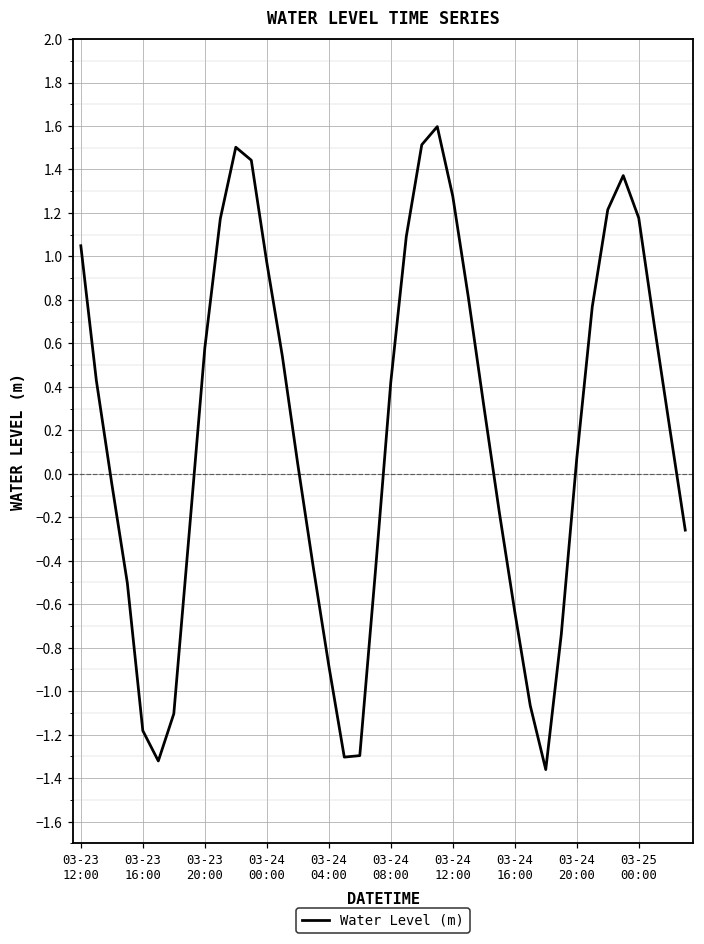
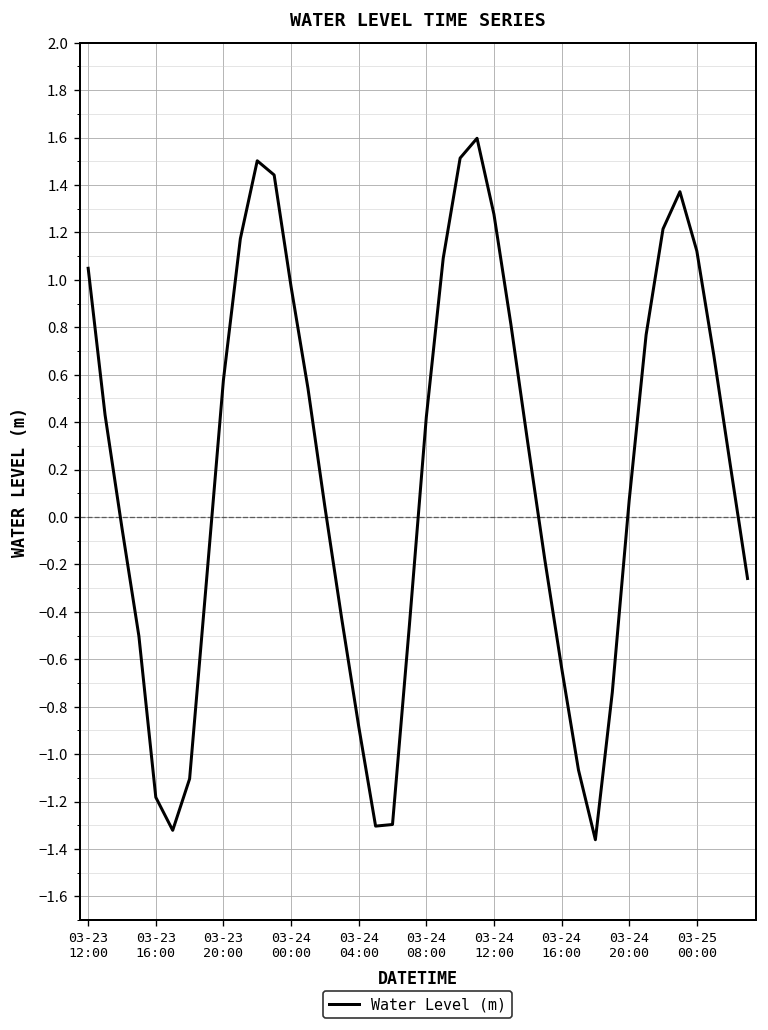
  {
    "03-23 12:00": 1.05,
    "03-23 16:00": -1.18,
    "03-23 20:00": 0.58,
    "03-24 00:00": 0.97,
    "03-24 04:00": -0.88,
    "03-24 08:00": 0.42,
    "03-24 12:00": 1.28,
    "03-24 16:00": -0.63,
    "03-24 20:00": 0.07,
-   "03-25 00:00": 1.18
+   "03-25 00:00": 1.12
  }
